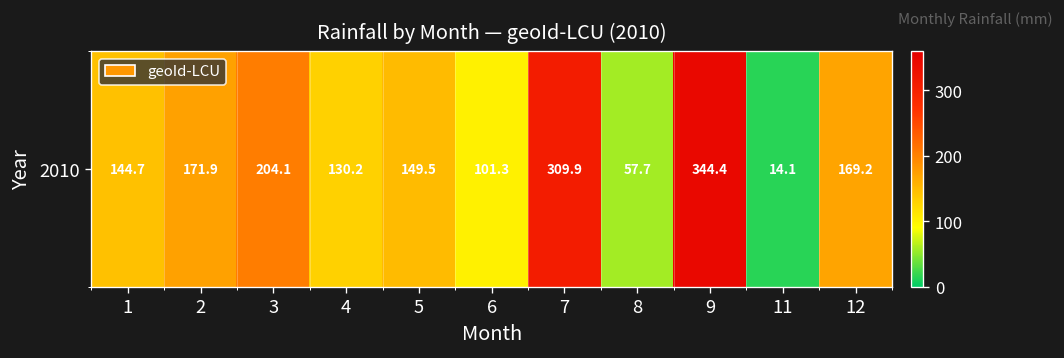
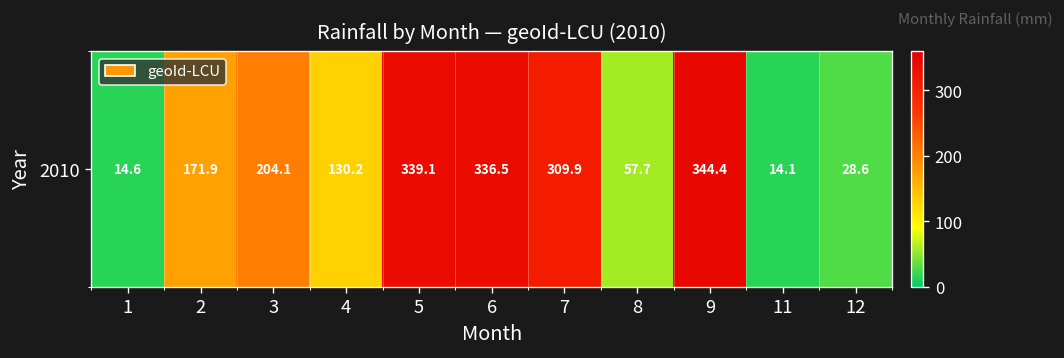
  {
    "2010": {
-     "1": 144.7,
+     "1": 14.6,
      "2": 171.9,
      "3": 204.1,
      "4": 130.2,
-     "5": 149.5,
-     "6": 101.3,
+     "5": 339.1,
+     "6": 336.5,
      "7": 309.9,
      "8": 57.7,
      "9": 344.4,
      "11": 14.1,
-     "12": 169.2
+     "12": 28.6
    }
  }
